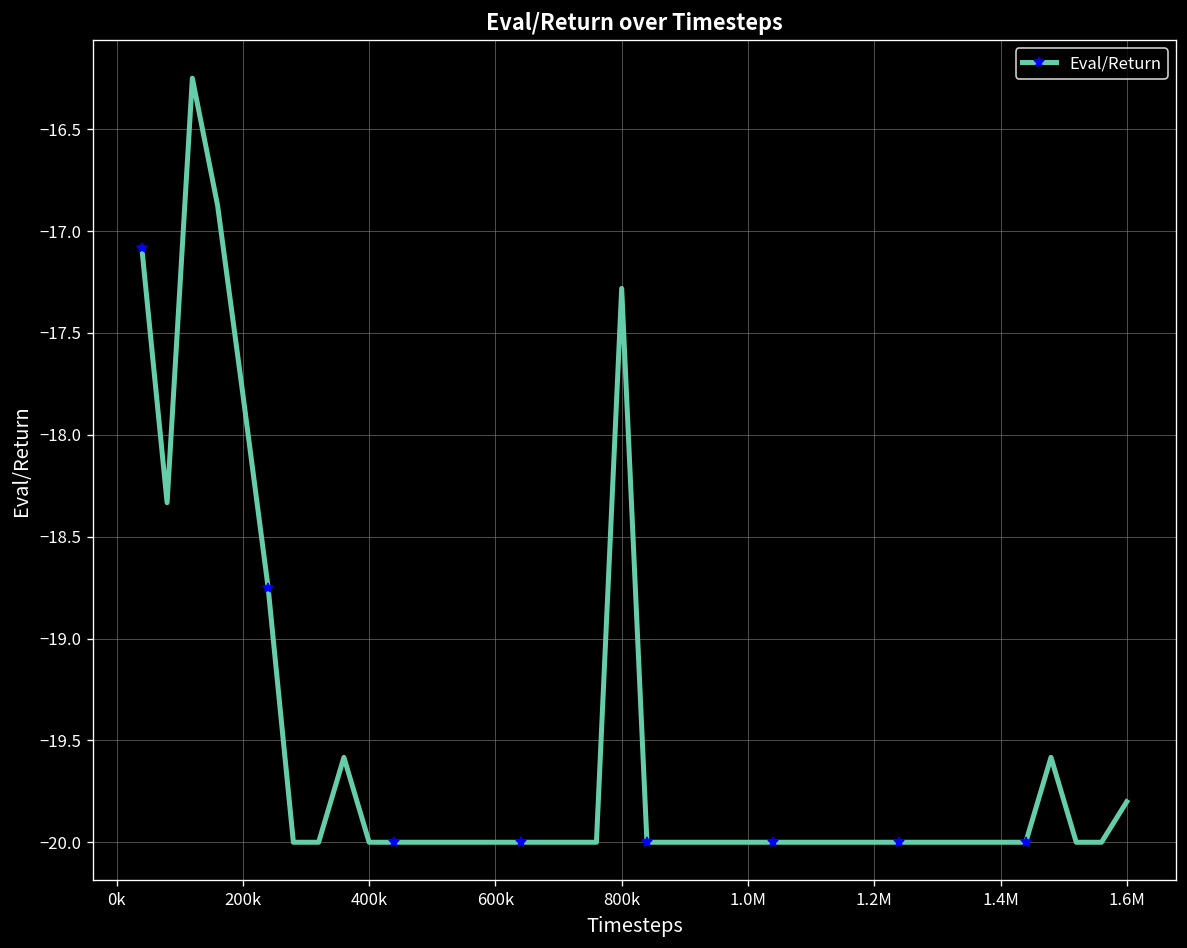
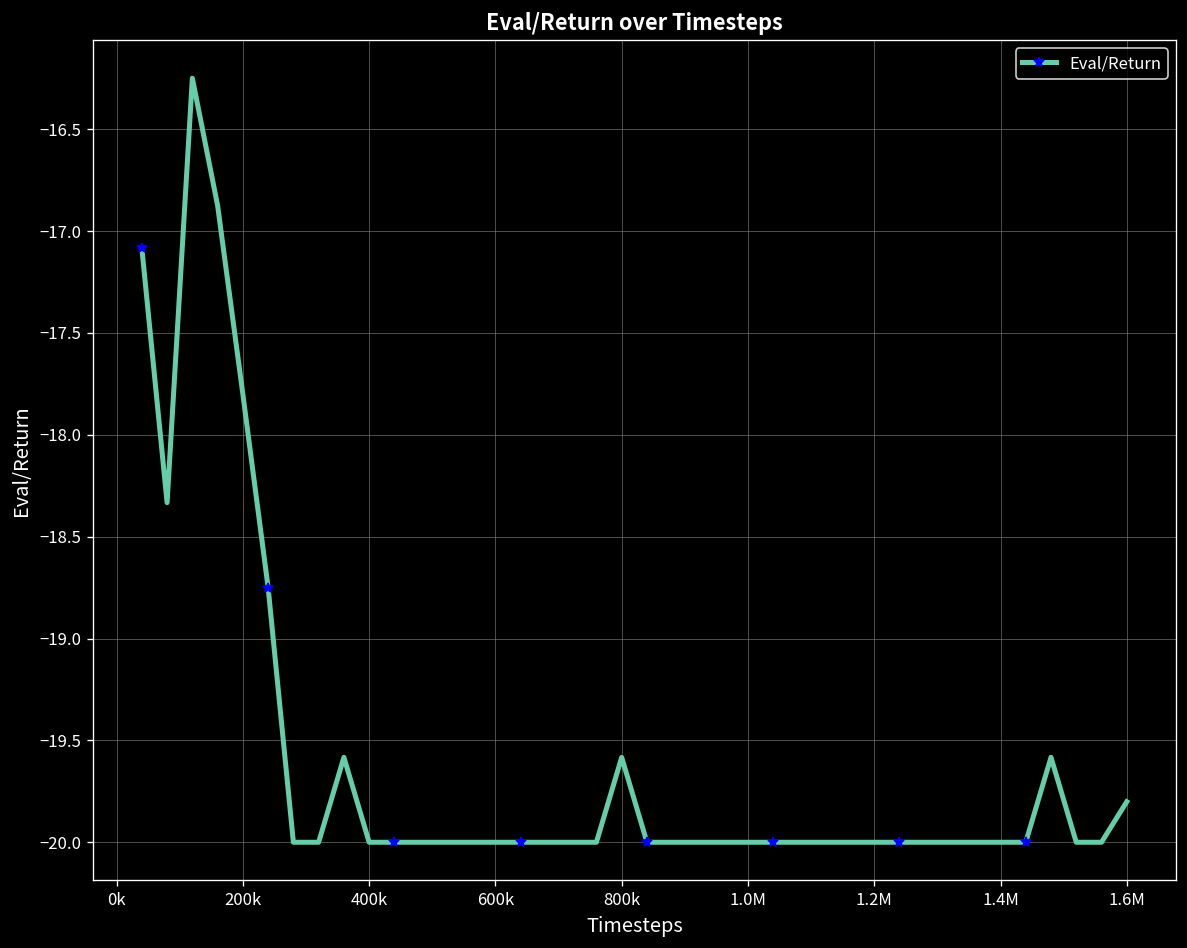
  {
    "200k": -17.80,
    "400k": -20.00,
    "600k": -20.00,
-   "800k": -17.28,
+   "800k": -19.58,
    "1.0M": -20.00,
    "1.2M": -20.00,
    "1.4M": -20.00,
    "1.6M": -19.80
  }
